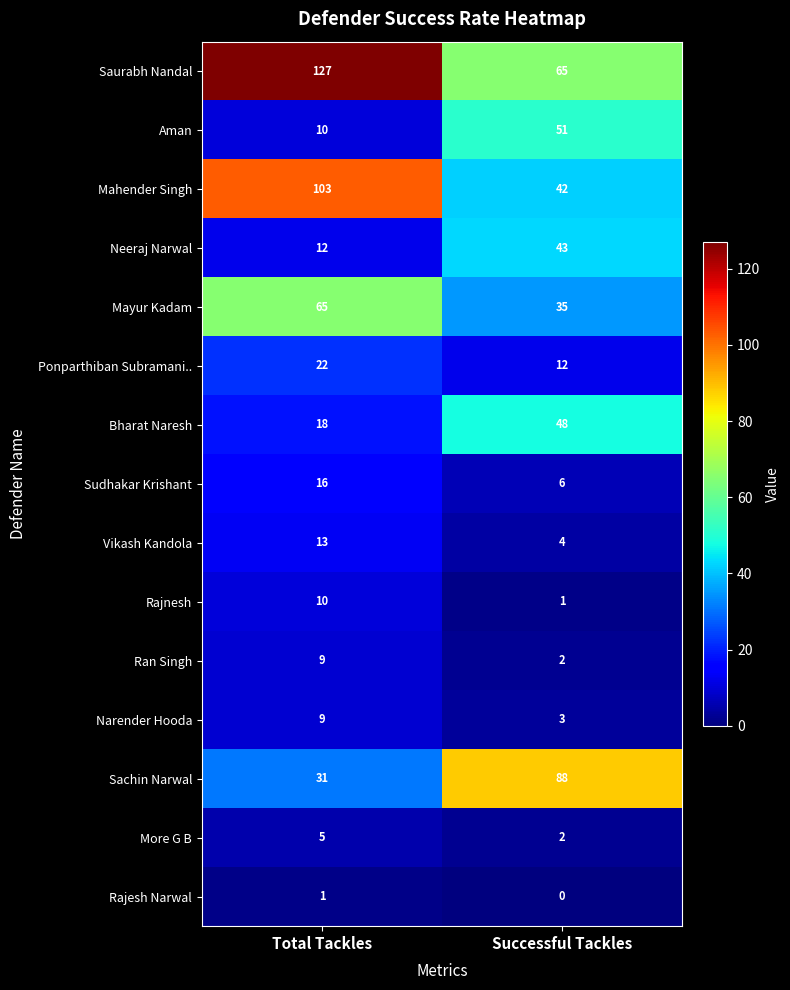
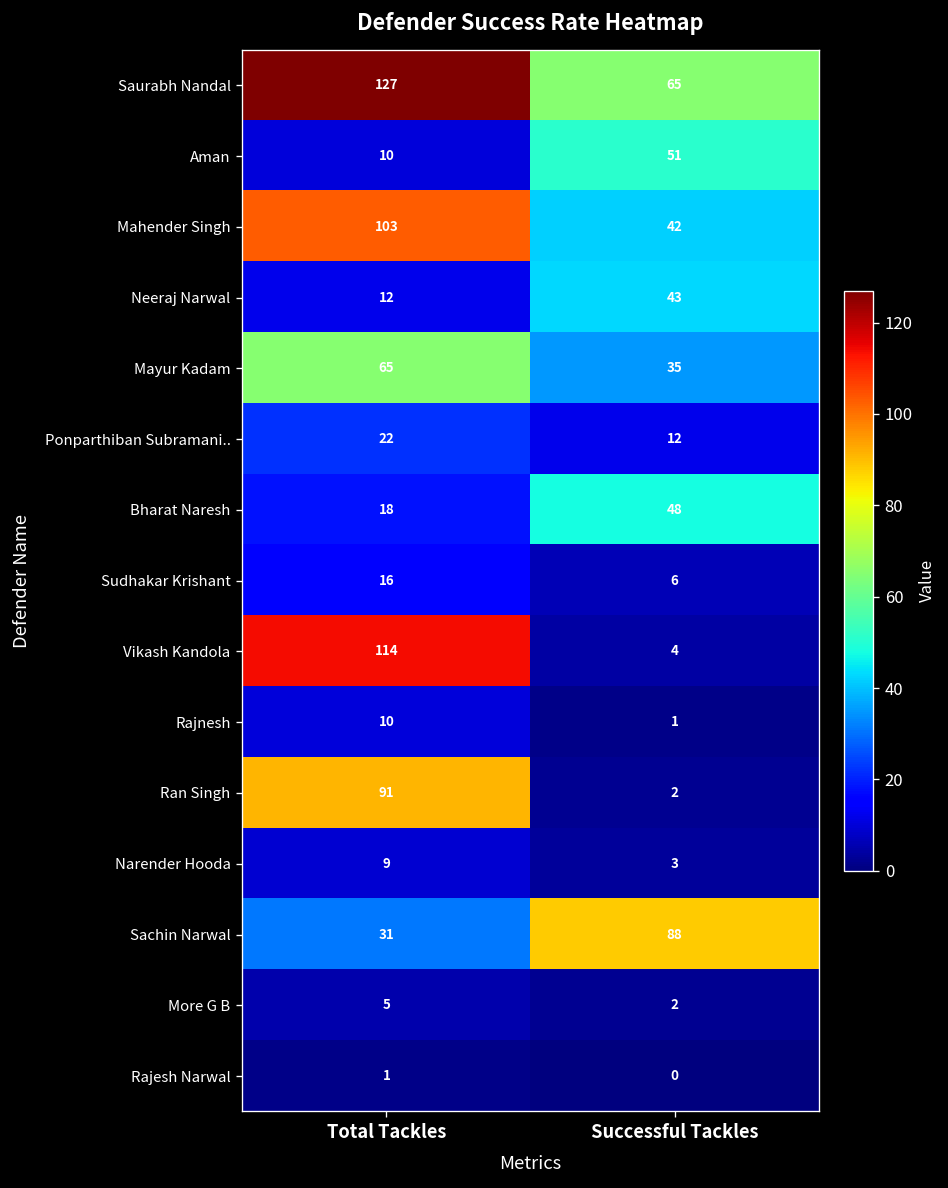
  {
    "Saurabh Nandal": {
      "Total Tackles": 127,
      "Successful Tackles": 65
    },
    "Aman": {
      "Total Tackles": 10,
      "Successful Tackles": 51
    },
    "Mahender Singh": {
      "Total Tackles": 103,
      "Successful Tackles": 42
    },
    "Neeraj Narwal": {
      "Total Tackles": 12,
      "Successful Tackles": 43
    },
    "Mayur Kadam": {
      "Total Tackles": 65,
      "Successful Tackles": 35
    },
    "Ponparthiban Subramani..": {
      "Total Tackles": 22,
      "Successful Tackles": 12
    },
    "Bharat Naresh": {
      "Total Tackles": 18,
      "Successful Tackles": 48
    },
    "Sudhakar Krishant": {
      "Total Tackles": 16,
      "Successful Tackles": 6
    },
    "Vikash Kandola": {
-     "Total Tackles": 13,
+     "Total Tackles": 114,
      "Successful Tackles": 4
    },
    "Rajnesh": {
      "Total Tackles": 10,
      "Successful Tackles": 1
    },
    "Ran Singh": {
-     "Total Tackles": 9,
+     "Total Tackles": 91,
      "Successful Tackles": 2
    },
    "Narender Hooda": {
      "Total Tackles": 9,
      "Successful Tackles": 3
    },
    "Sachin Narwal": {
      "Total Tackles": 31,
      "Successful Tackles": 88
    },
    "More G B": {
      "Total Tackles": 5,
      "Successful Tackles": 2
    },
    "Rajesh Narwal": {
      "Total Tackles": 1,
      "Successful Tackles": 0
    }
  }
